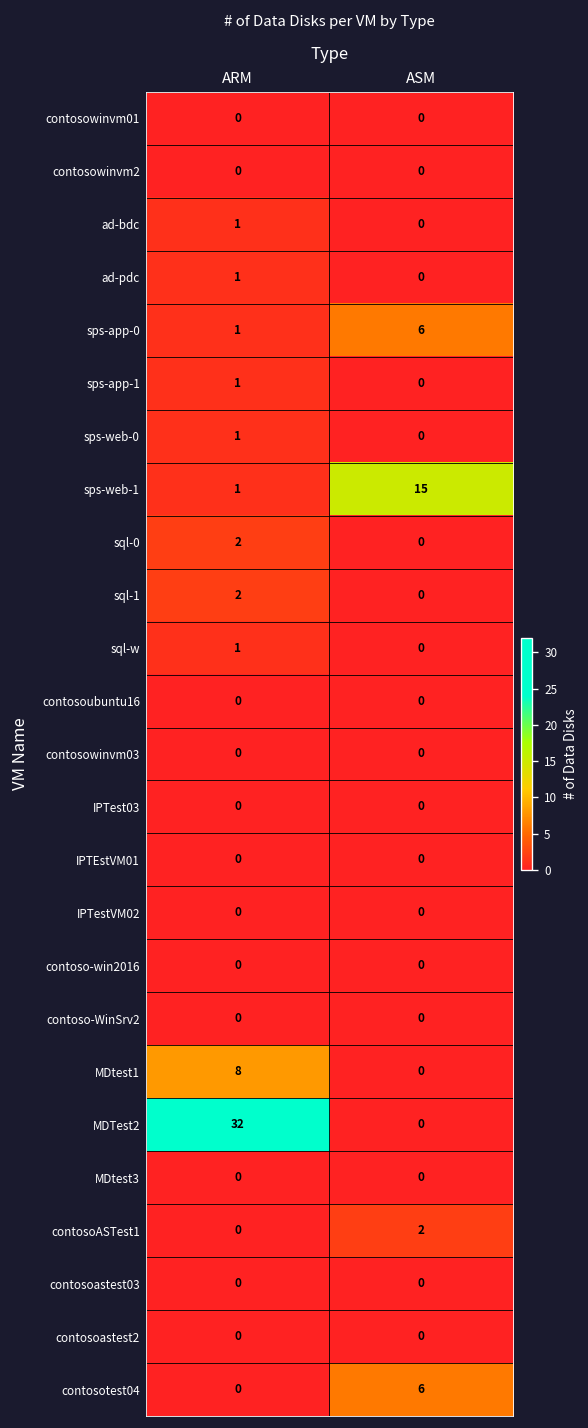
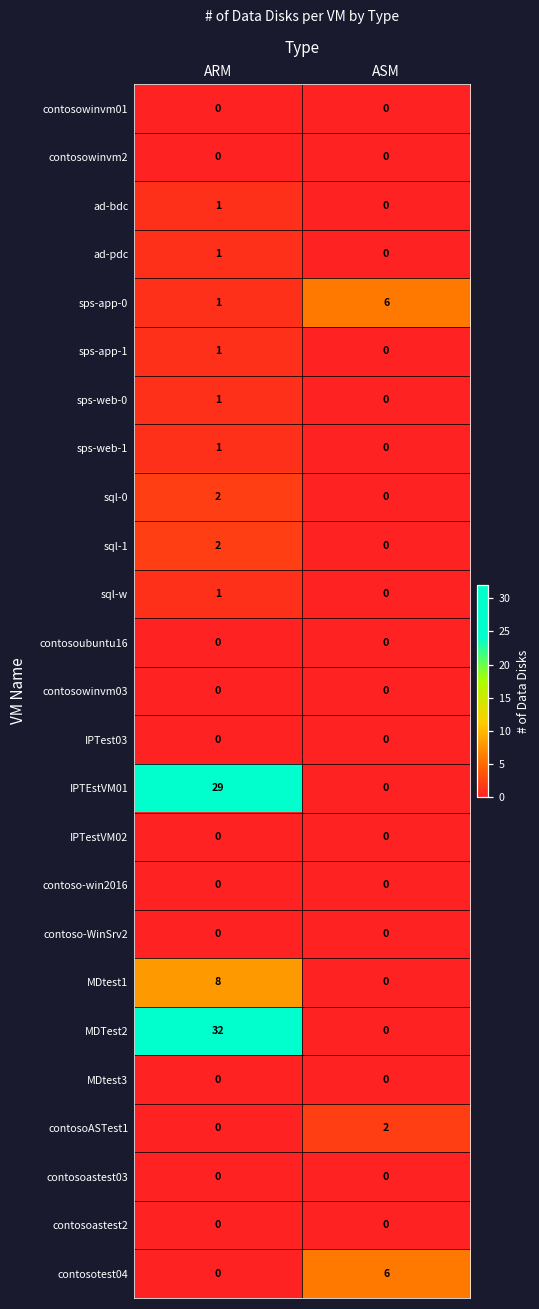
  {
    "contosowinvm01": {
      "ARM": 0,
      "ASM": 0
    },
    "contosowinvm2": {
      "ARM": 0,
      "ASM": 0
    },
    "ad-bdc": {
      "ARM": 1,
      "ASM": 0
    },
    "ad-pdc": {
      "ARM": 1,
      "ASM": 0
    },
    "sps-app-0": {
      "ARM": 1,
      "ASM": 6
    },
    "sps-app-1": {
      "ARM": 1,
      "ASM": 0
    },
    "sps-web-0": {
      "ARM": 1,
      "ASM": 0
    },
    "sps-web-1": {
      "ARM": 1,
-     "ASM": 15
+     "ASM": 0
    },
    "sql-0": {
      "ARM": 2,
      "ASM": 0
    },
    "sql-1": {
      "ARM": 2,
      "ASM": 0
    },
    "sql-w": {
      "ARM": 1,
      "ASM": 0
    },
    "contosoubuntu16": {
      "ARM": 0,
      "ASM": 0
    },
    "contosowinvm03": {
      "ARM": 0,
      "ASM": 0
    },
    "IPTest03": {
      "ARM": 0,
      "ASM": 0
    },
    "IPTEstVM01": {
-     "ARM": 0,
+     "ARM": 29,
      "ASM": 0
    },
    "IPTestVM02": {
      "ARM": 0,
      "ASM": 0
    },
    "contoso-win2016": {
      "ARM": 0,
      "ASM": 0
    },
    "contoso-WinSrv2": {
      "ARM": 0,
      "ASM": 0
    },
    "MDtest1": {
      "ARM": 8,
      "ASM": 0
    },
    "MDTest2": {
      "ARM": 32,
      "ASM": 0
    },
    "MDtest3": {
      "ARM": 0,
      "ASM": 0
    },
    "contosoASTest1": {
      "ARM": 0,
      "ASM": 2
    },
    "contosoastest03": {
      "ARM": 0,
      "ASM": 0
    },
    "contosoastest2": {
      "ARM": 0,
      "ASM": 0
    },
    "contosotest04": {
      "ARM": 0,
      "ASM": 6
    }
  }
